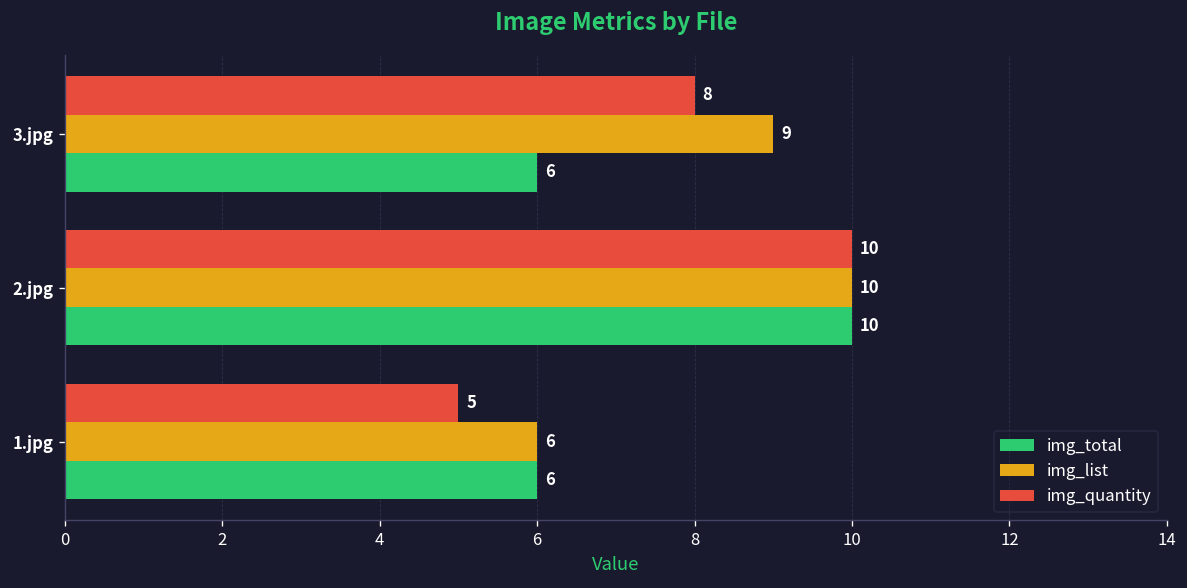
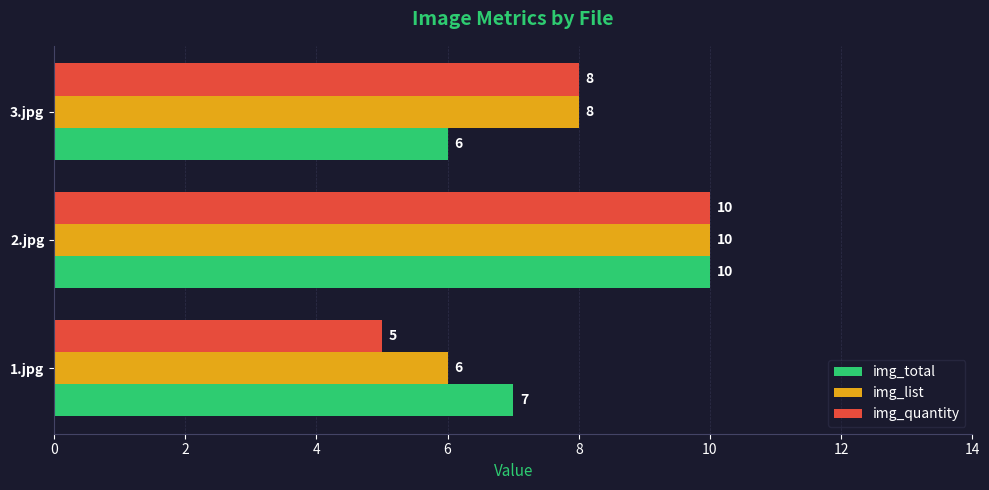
  {
    "img_total": {
      "3.jpg": 6,
      "2.jpg": 10,
-     "1.jpg": 6
+     "1.jpg": 7
    },
    "img_list": {
-     "3.jpg": 9,
+     "3.jpg": 8,
      "2.jpg": 10,
      "1.jpg": 6
    },
    "img_quantity": {
      "3.jpg": 8,
      "2.jpg": 10,
      "1.jpg": 5
    }
  }
